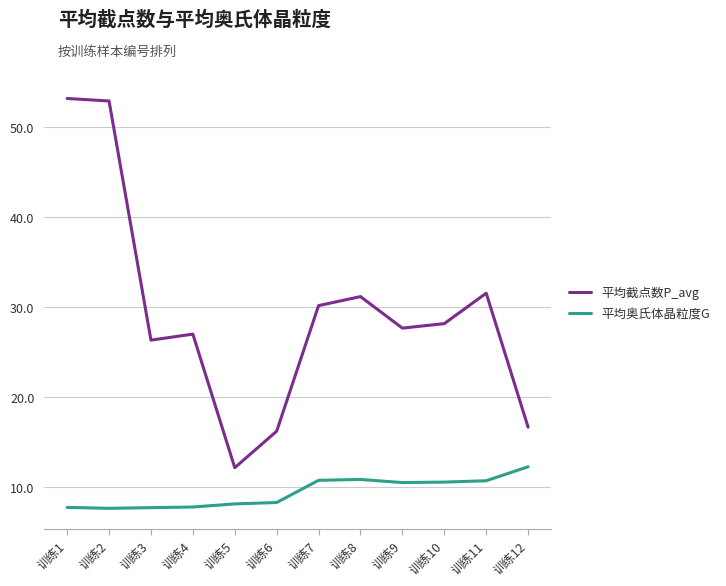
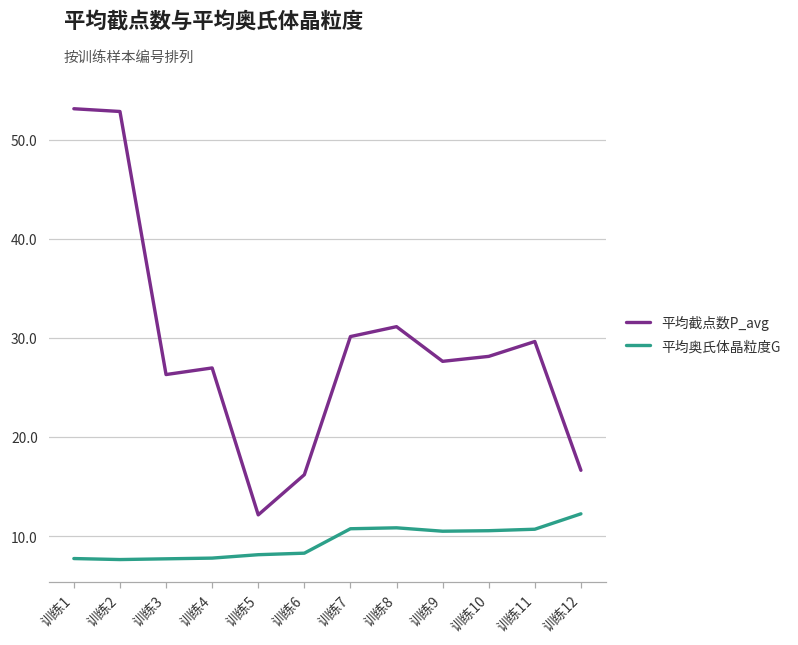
  {
    "平均截点数P_avg": {
      "训练1": 53,
      "训练2": 53,
      "训练3": 26,
      "训练4": 27,
      "训练5": 12,
      "训练6": 16,
      "训练7": 30,
      "训练8": 31,
      "训练9": 28,
      "训练10": 28,
-     "训练11": 32,
+     "训练11": 30,
      "训练12": 17
    },
    "平均奥氏体晶粒度G": {
      "训练1": 8,
      "训练2": 8,
      "训练3": 8,
      "训练4": 8,
      "训练5": 8,
      "训练6": 8,
      "训练7": 11,
      "训练8": 11,
      "训练9": 11,
      "训练10": 11,
      "训练11": 11,
      "训练12": 12
    }
  }
